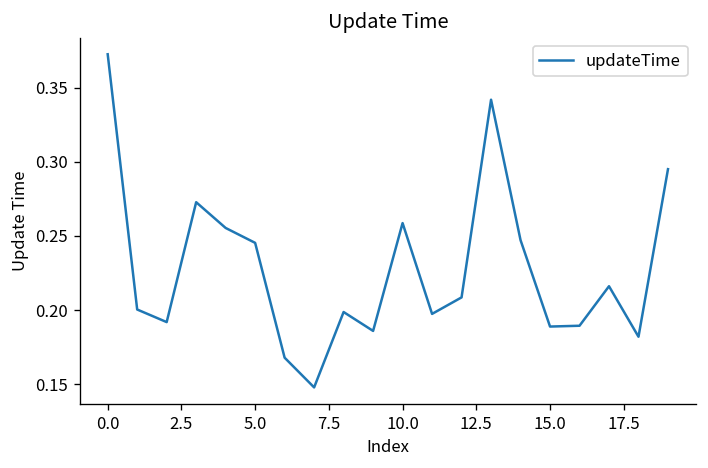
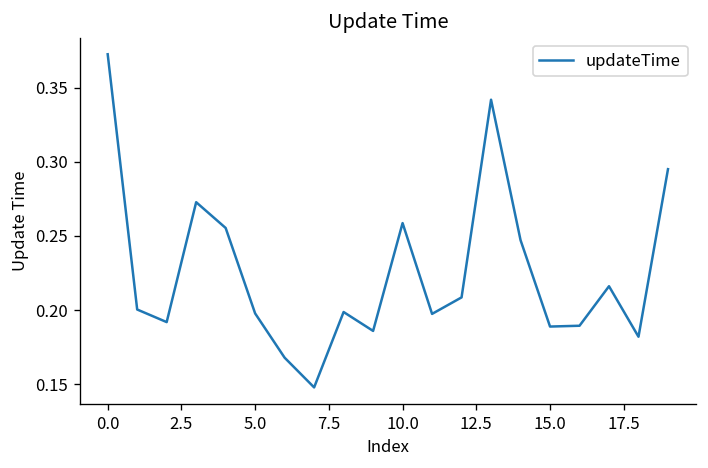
  {
    "0.0": 0.373,
-   "5.0": 0.245,
+   "5.0": 0.198,
    "10.0": 0.259,
    "15.0": 0.189
  }
